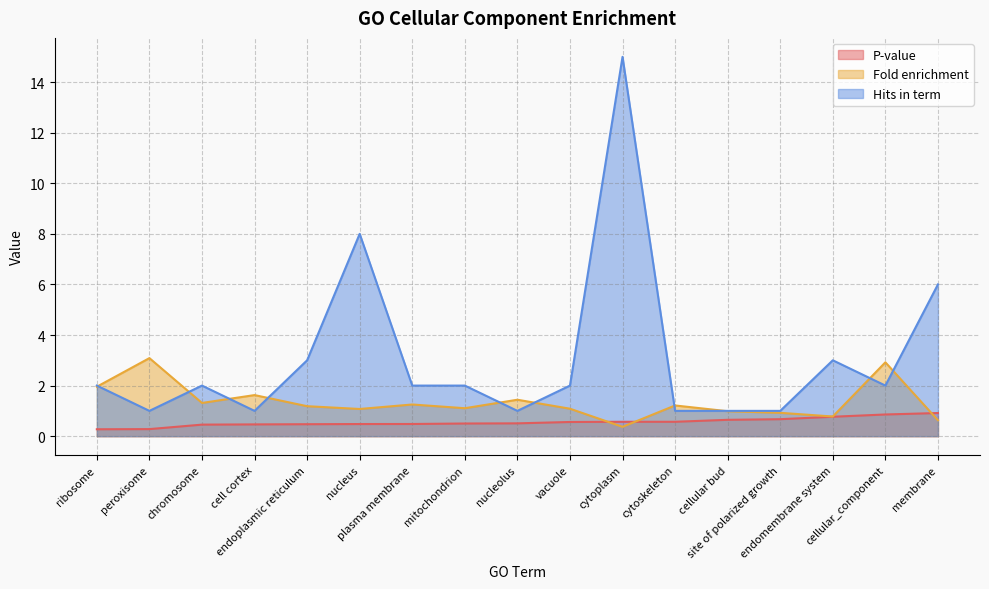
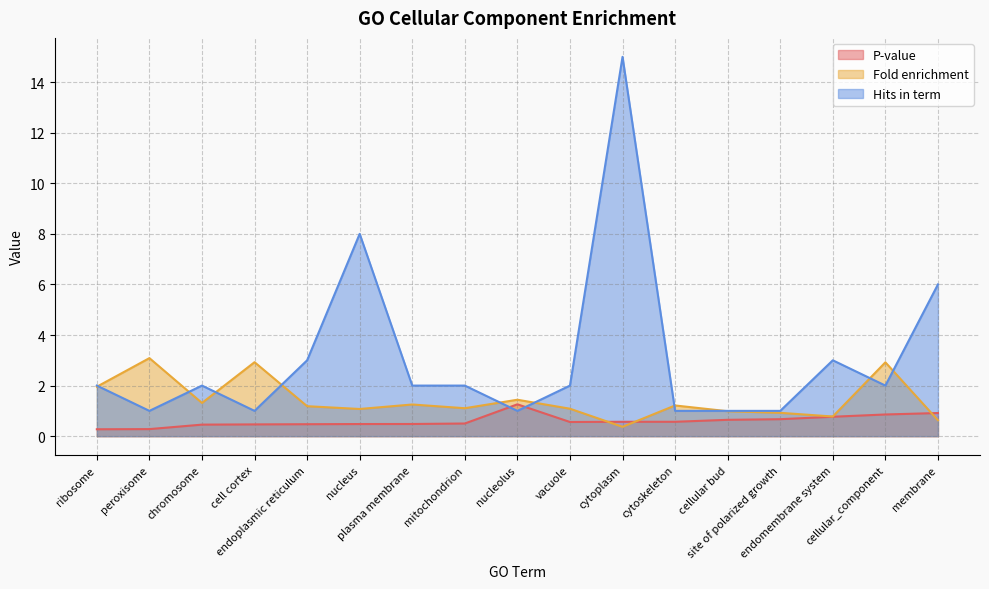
  {
    "P-value": {
      "ribosome": 0.3,
      "peroxisome": 0.3,
      "chromosome": 0.5,
      "cell cortex": 0.5,
      "endoplasmic reticulum": 0.5,
      "nucleus": 0.5,
      "plasma membrane": 0.5,
      "mitochondrion": 0.5,
-     "nucleolus": 0.5,
+     "nucleolus": 1.3,
      "vacuole": 0.6,
      "cytoplasm": 0.6,
      "cytoskeleton": 0.6,
      "cellular bud": 0.6,
      "site of polarized growth": 0.7,
      "cellular_component": 0.9,
      "membrane": 0.9
    },
    "Fold enrichment": {
      "peroxisome": 3.1,
      "chromosome": 1.3,
-     "cell cortex": 1.6,
+     "cell cortex": 2.9,
      "endoplasmic reticulum": 1.2,
      "nucleus": 1.1,
      "plasma membrane": 1.3,
      "mitochondrion": 1.1,
      "nucleolus": 1.4,
      "vacuole": 1.1,
      "cytoplasm": 0.4,
      "cytoskeleton": 1.2,
      "cellular_component": 2.9,
      "membrane": 0.6
    },
    "Hits in term": {
      "peroxisome": 1.0,
      "chromosome": 2.0,
      "cell cortex": 1.0,
      "endoplasmic reticulum": 3.0,
      "nucleus": 8.0,
      "plasma membrane": 2.0,
      "mitochondrion": 2.0,
      "nucleolus": 1.0,
      "vacuole": 2.0,
      "cytoplasm": 15.0,
      "cytoskeleton": 1.0,
      "endomembrane system": 3.0,
      "cellular_component": 2.0,
      "membrane": 6.0
    }
  }
